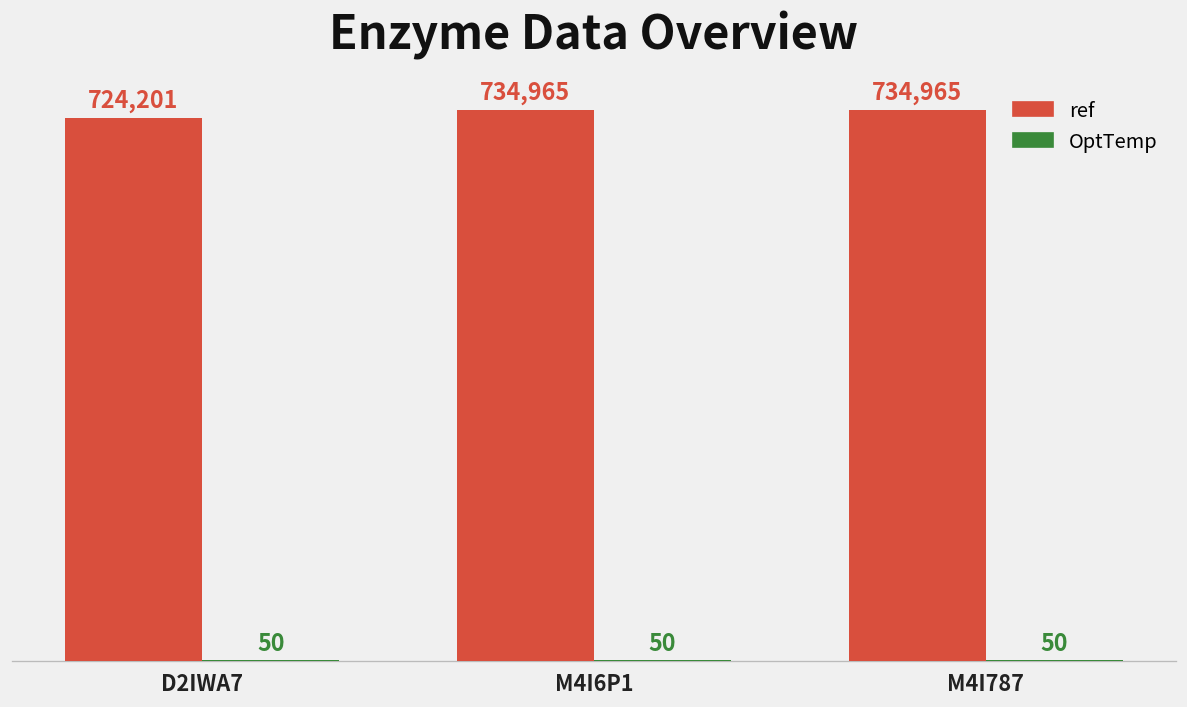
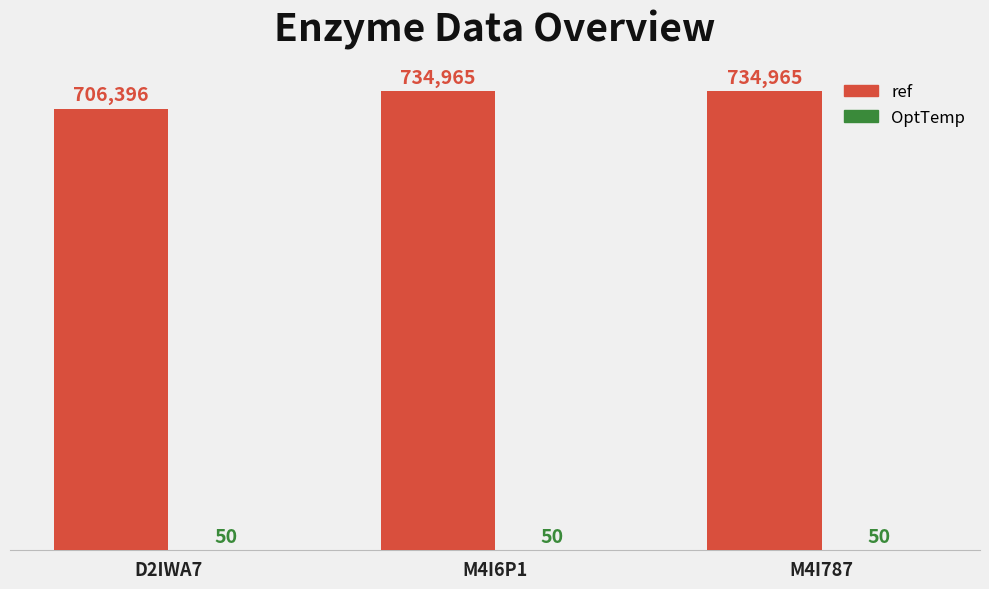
  {
    "ref": {
-     "D2IWA7": "724,201",
+     "D2IWA7": "706,396",
      "M4I6P1": "734,965",
      "M4I787": "734,965"
    },
    "OptTemp": {
      "D2IWA7": "50",
      "M4I6P1": "50",
      "M4I787": "50"
    }
  }
